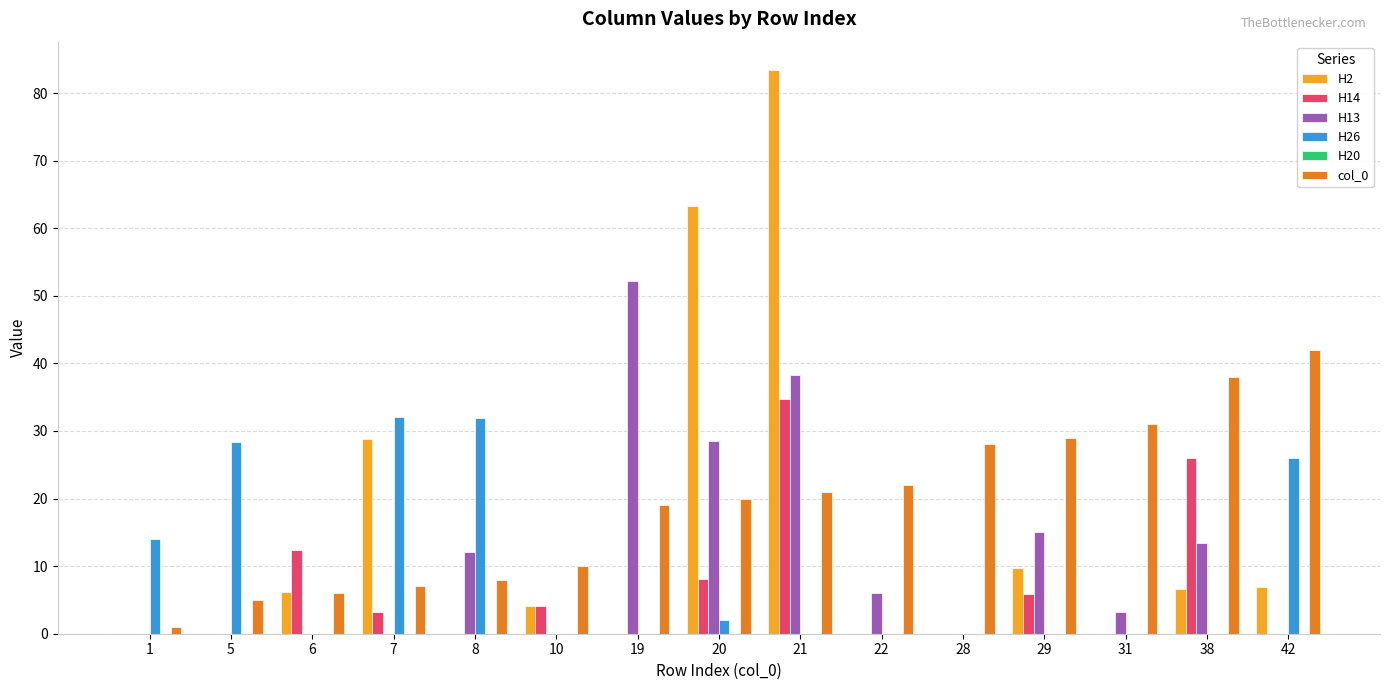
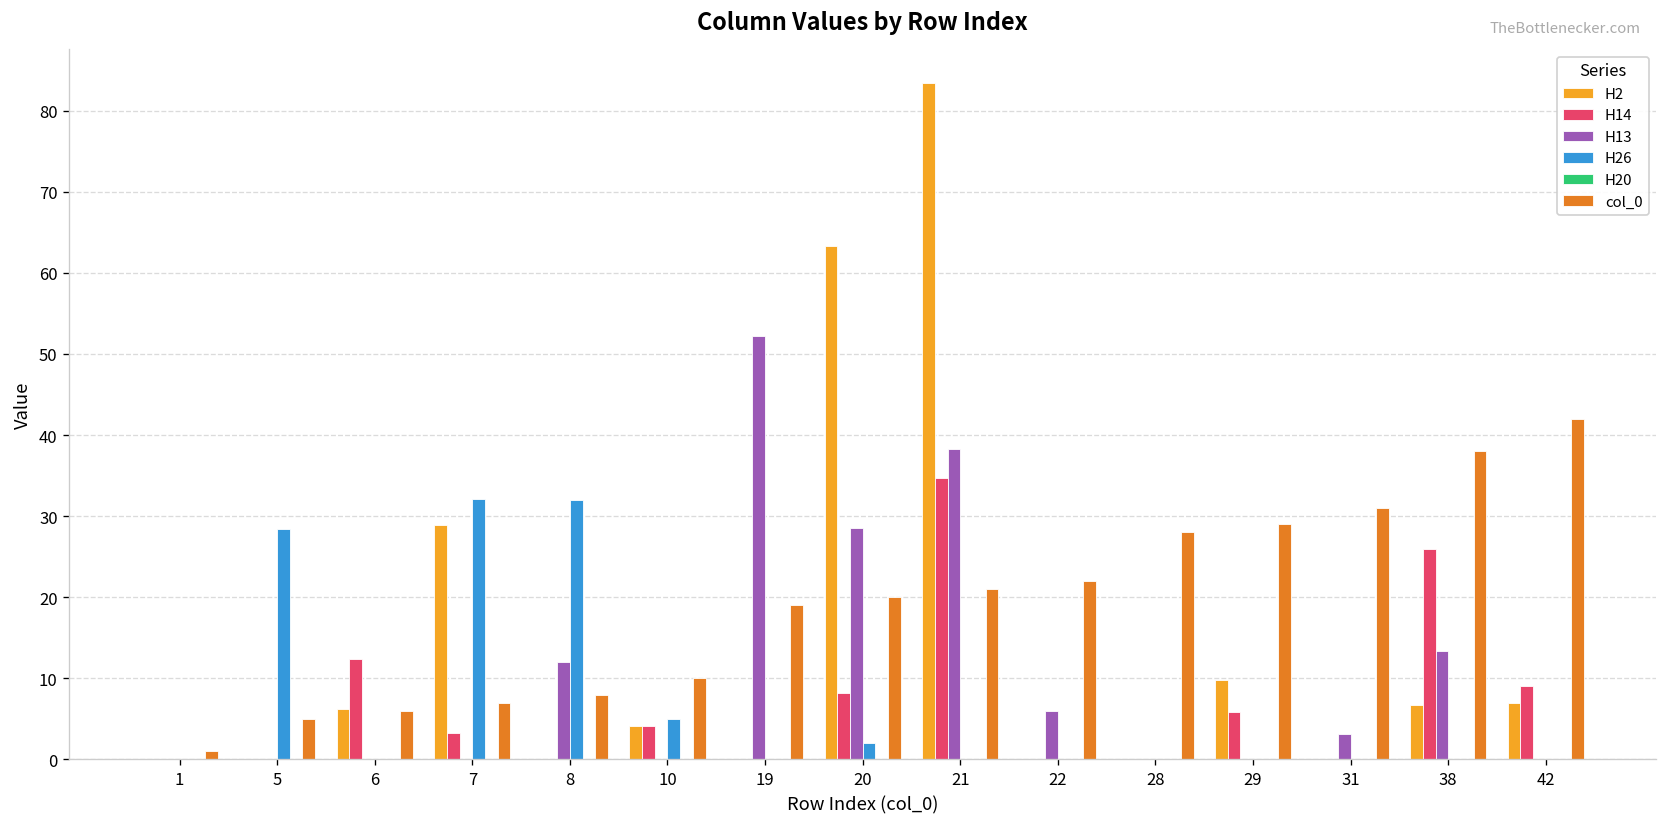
  {
    "H14": {
      "1": 0,
      "5": 0,
      "6": 12,
      "7": 3,
      "8": 0,
      "10": 4,
      "19": 0,
      "20": 8,
      "21": 35,
      "22": 0,
      "28": 0,
      "29": 6,
      "31": 0,
      "38": 26,
-     "42": 0
+     "42": 9
    },
    "H13": {
      "1": 0,
      "5": 0,
      "6": 0,
      "7": 0,
      "8": 12,
      "10": 0,
      "19": 52,
      "20": 29,
      "21": 38,
      "22": 6,
      "28": 0,
-     "29": 15,
+     "29": 0,
      "31": 3,
      "38": 13,
      "42": 0
    },
    "H26": {
-     "1": 14,
+     "1": 0,
      "5": 28,
      "6": 0,
      "7": 32,
      "8": 32,
-     "10": 0,
+     "10": 5,
      "19": 0,
      "20": 2,
      "21": 0,
      "22": 0,
      "28": 0,
      "29": 0,
      "31": 0,
      "38": 0,
-     "42": 26
+     "42": 0
    },
    "H20": {
      "1": 0,
      "5": 0,
      "6": 0,
      "7": 0,
      "8": 0,
      "10": 0,
      "19": 0,
      "20": 0,
      "21": 0,
      "22": 0,
      "28": 0,
      "29": 0,
      "31": 0,
      "38": 0,
      "42": 0
    }
  }
